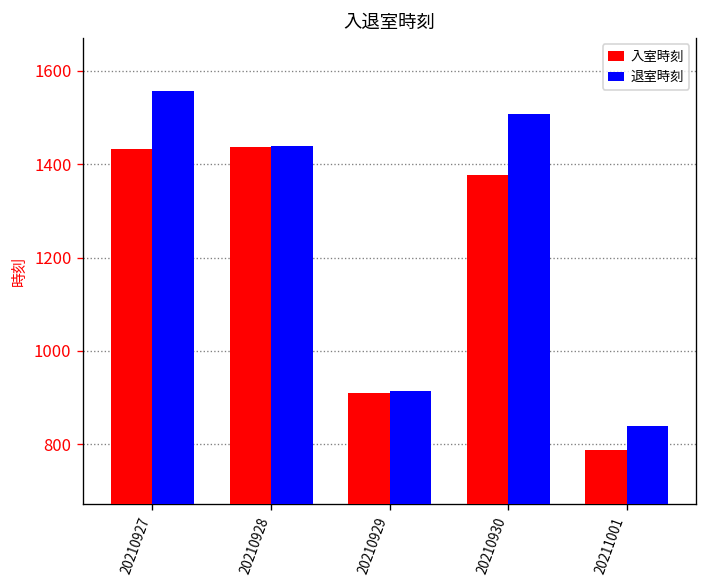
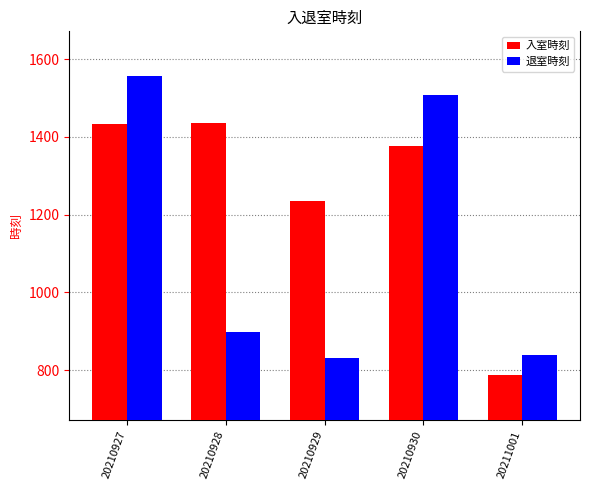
  {
    "入室時刻": {
      "20210927": 1430,
      "20210928": 1440,
-     "20210929": 910,
+     "20210929": 1230,
      "20210930": 1380,
      "20211001": 790
    },
    "退室時刻": {
      "20210927": 1560,
-     "20210928": 1440,
-     "20210929": 920,
+     "20210928": 900,
+     "20210929": 830,
      "20210930": 1510,
      "20211001": 840
    }
  }
